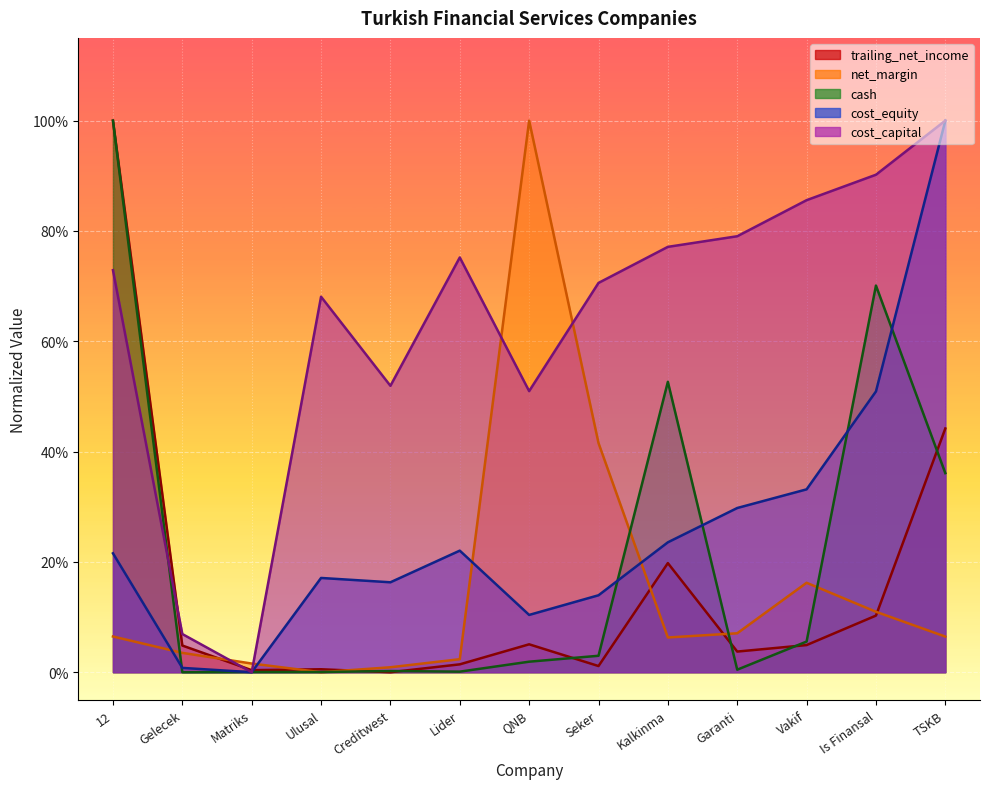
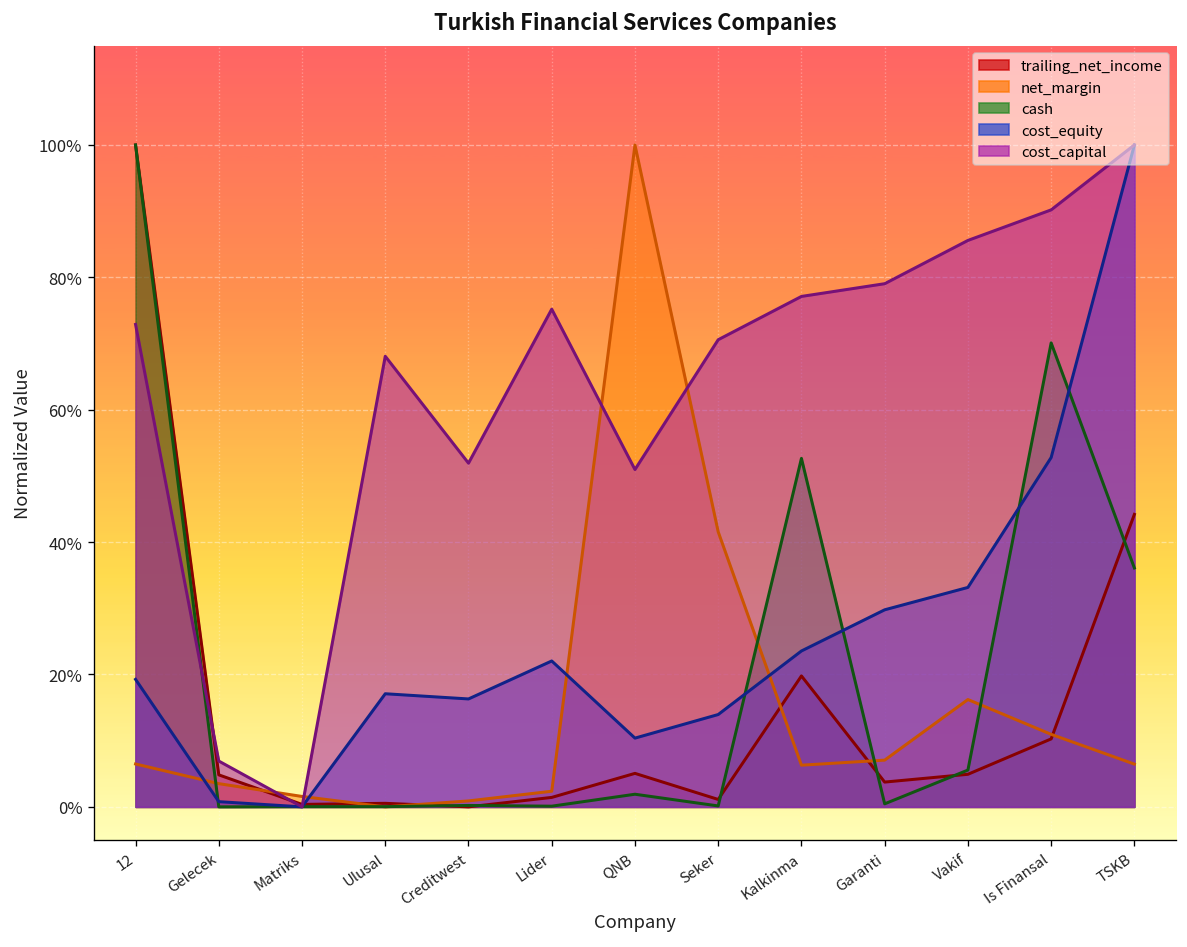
  {
    "trailing_net_income": {
      "Gelecek": "5%",
      "Ulusal": "1%",
      "Lider": "1%",
      "QNB": "5%",
      "Seker": "1%",
      "Kalkinma": "20%",
      "Garanti": "4%",
      "Vakif": "5%",
      "Is Finansal": "10%",
      "TSKB": "44%"
    },
    "net_margin": {
      "12": "6%",
      "Gelecek": "4%",
      "Matriks": "2%",
      "Creditwest": "1%",
      "Lider": "2%",
      "QNB": "100%",
      "Seker": "42%",
      "Kalkinma": "6%",
      "Garanti": "7%",
      "Vakif": "16%",
      "Is Finansal": "11%",
      "TSKB": "6%"
    },
    "cash": {
      "Gelecek": "0%",
      "Lider": "0%",
      "QNB": "2%",
-     "Seker": "3%",
+     "Seker": "0%",
      "Kalkinma": "53%",
      "Garanti": "0%",
      "Vakif": "6%",
      "Is Finansal": "70%",
      "TSKB": "36%"
    },
    "cost_equity": {
-     "12": "22%",
+     "12": "19%",
      "Gelecek": "1%",
      "Ulusal": "17%",
      "Creditwest": "16%",
      "Lider": "22%",
      "QNB": "10%",
      "Seker": "14%",
      "Kalkinma": "24%",
      "Garanti": "30%",
      "Vakif": "33%",
-     "Is Finansal": "51%"
+     "Is Finansal": "53%"
    },
    "cost_capital": {
      "12": "73%",
      "Gelecek": "7%",
      "Ulusal": "68%",
      "Creditwest": "52%",
      "Lider": "75%",
      "QNB": "51%",
      "Seker": "71%",
      "Kalkinma": "77%",
      "Garanti": "79%",
      "Vakif": "86%",
      "Is Finansal": "90%"
    }
  }
